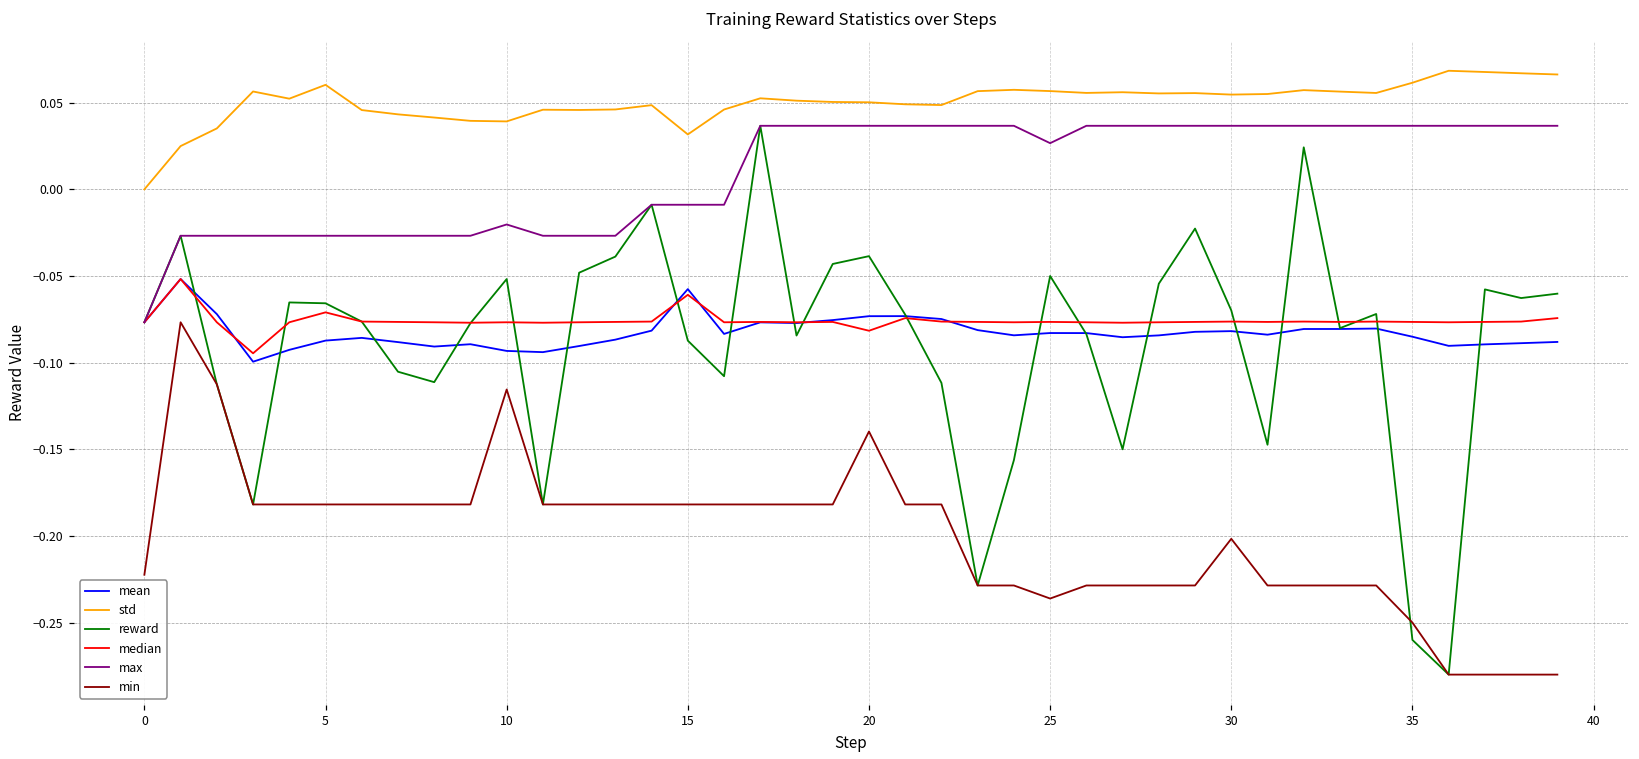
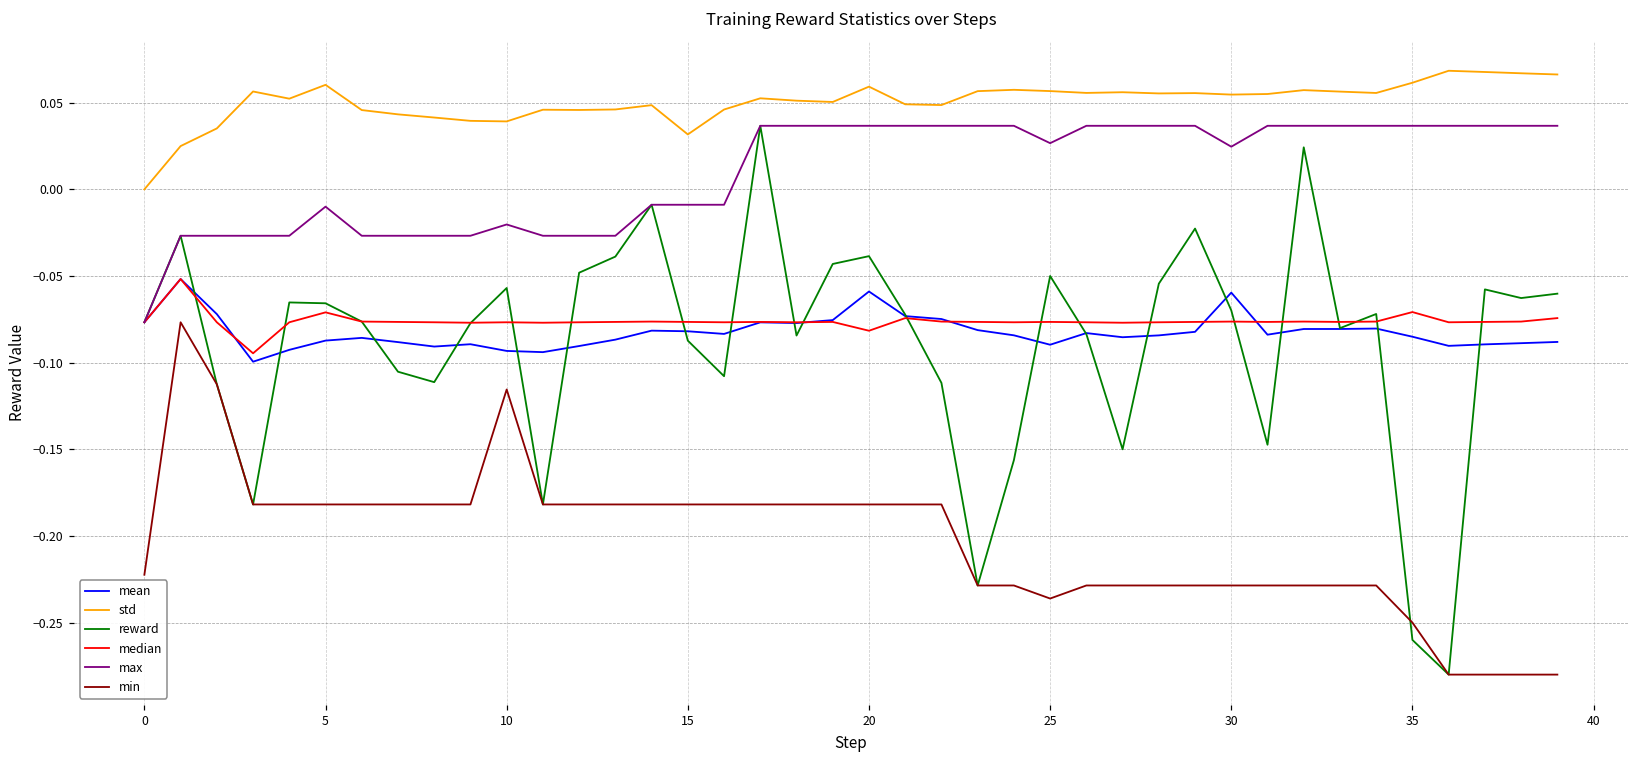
  {
    "mean": {
      "5": -0.087,
      "10": -0.093,
-     "15": -0.058,
-     "20": -0.073,
-     "25": -0.083,
-     "30": -0.082,
+     "15": -0.082,
+     "20": -0.059,
+     "25": -0.090,
+     "30": -0.060,
      "35": -0.085
    },
    "std": {
      "0": 0.000,
      "5": 0.060,
      "10": 0.039,
      "15": 0.032,
-     "20": 0.050,
+     "20": 0.059,
      "25": 0.057,
      "30": 0.055,
      "35": 0.062
    },
    "reward": {
      "5": -0.066,
-     "10": -0.052,
+     "10": -0.057,
      "15": -0.087,
      "20": -0.039,
      "25": -0.050,
      "30": -0.070,
      "35": -0.260
    },
    "median": {
      "5": -0.071,
      "10": -0.077,
-     "15": -0.061,
+     "15": -0.077,
      "20": -0.082,
      "25": -0.077,
      "30": -0.076,
-     "35": -0.077
+     "35": -0.071
    },
    "max": {
-     "5": -0.027,
+     "5": -0.010,
      "10": -0.020,
      "15": -0.009,
      "20": 0.037,
      "25": 0.027,
-     "30": 0.037,
+     "30": 0.025,
      "35": 0.037
    },
    "min": {
      "0": -0.222,
      "5": -0.182,
      "10": -0.115,
      "15": -0.182,
-     "20": -0.140,
+     "20": -0.182,
      "25": -0.236,
-     "30": -0.202,
+     "30": -0.229,
      "35": -0.250
    }
  }
